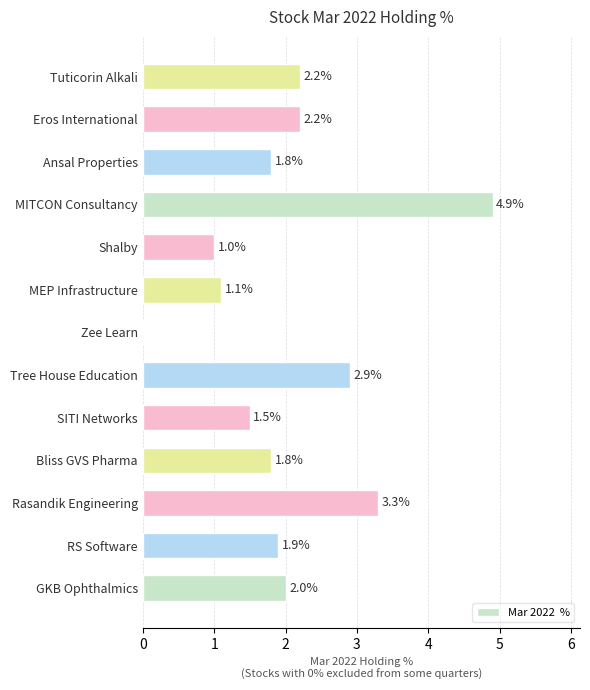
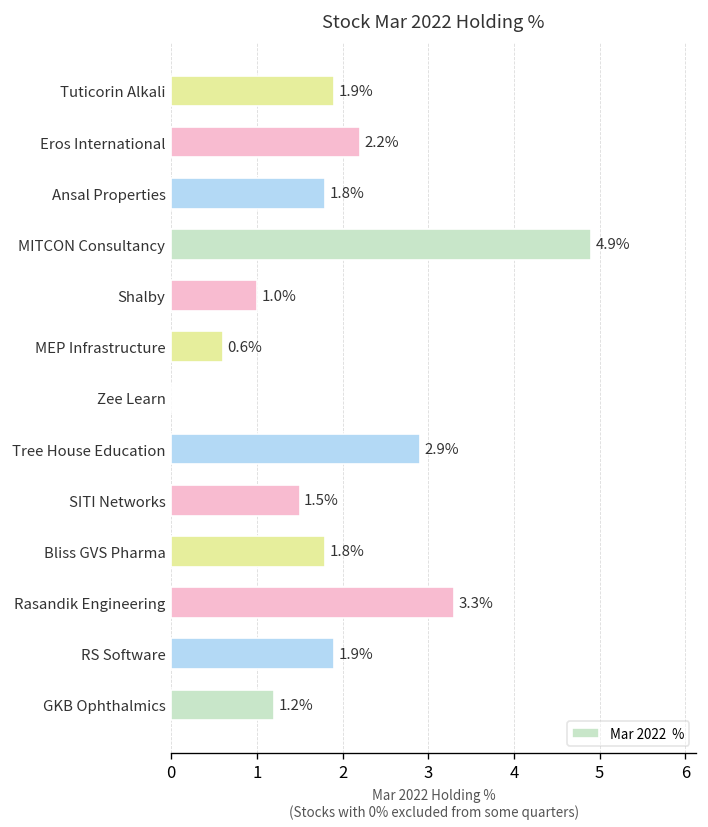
  {
-   "Tuticorin Alkali": "2.2%",
+   "Tuticorin Alkali": "1.9%",
    "Eros International": "2.2%",
    "Ansal Properties": "1.8%",
    "MITCON Consultancy": "4.9%",
    "Shalby": "1.0%",
-   "MEP Infrastructure": "1.1%",
+   "MEP Infrastructure": "0.6%",
    "Tree House Education": "2.9%",
    "SITI Networks": "1.5%",
    "Bliss GVS Pharma": "1.8%",
    "Rasandik Engineering": "3.3%",
    "RS Software": "1.9%",
-   "GKB Ophthalmics": "2.0%"
+   "GKB Ophthalmics": "1.2%"
  }
